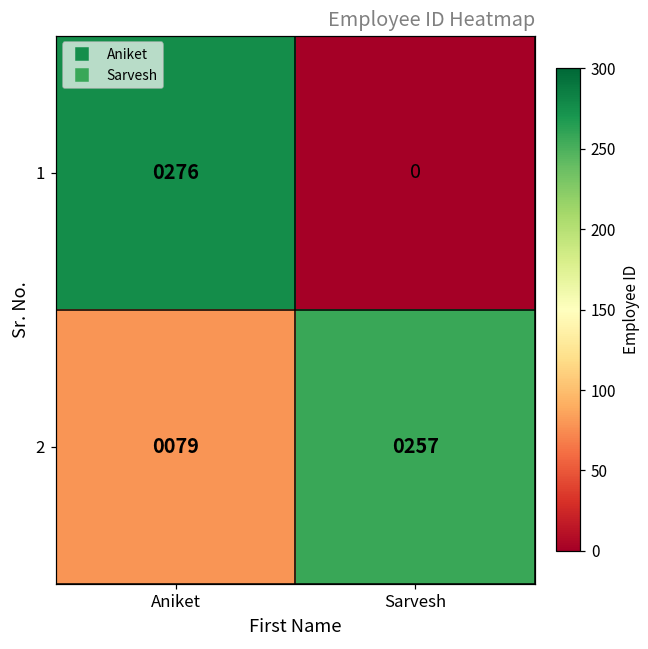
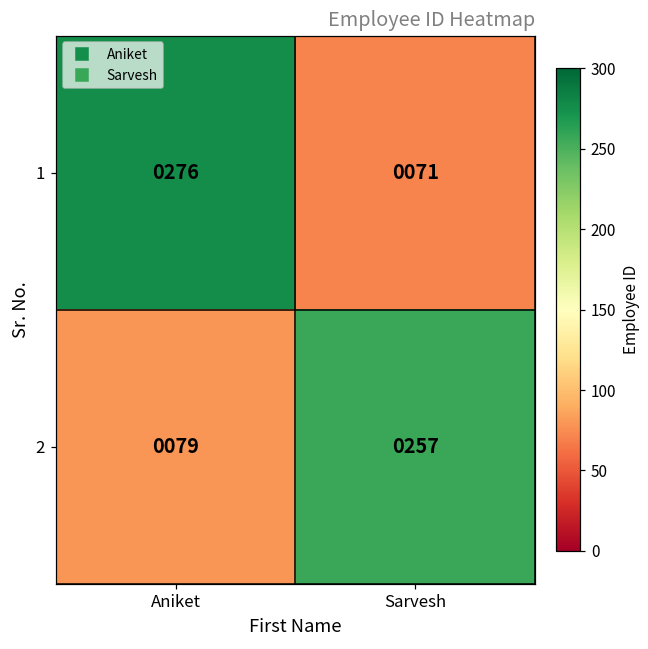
  {
    "1": {
      "Aniket": "0276",
-     "Sarvesh": "0"
+     "Sarvesh": "0071"
    },
    "2": {
      "Aniket": "0079",
      "Sarvesh": "0257"
    }
  }
